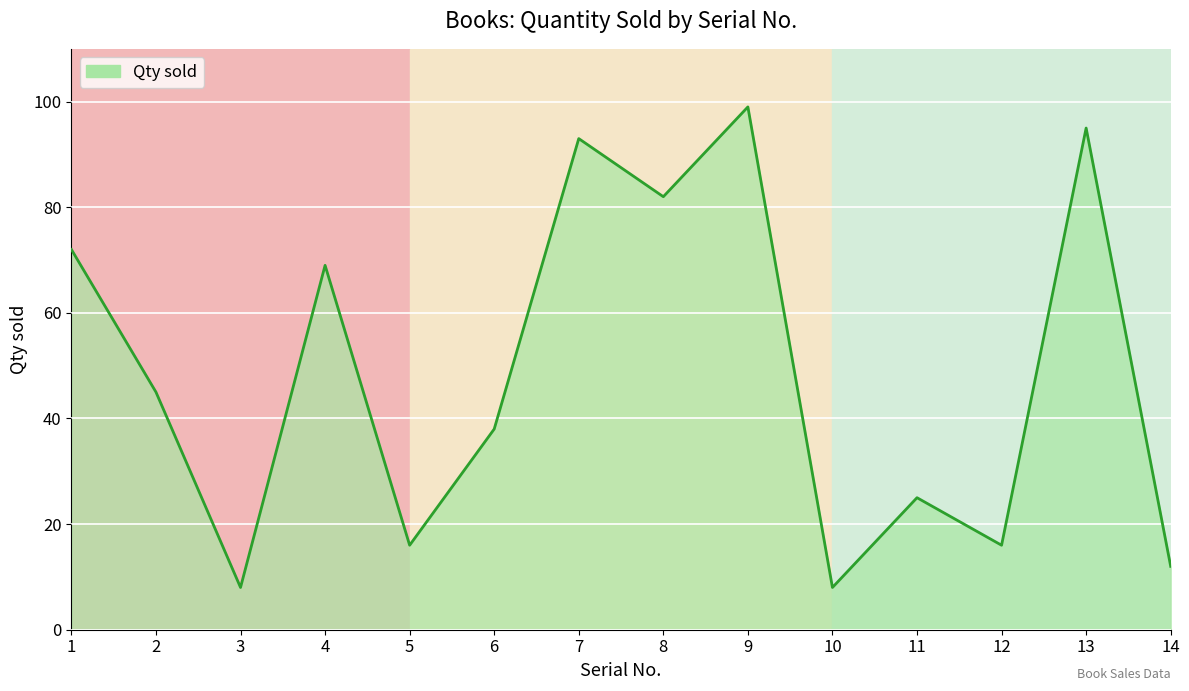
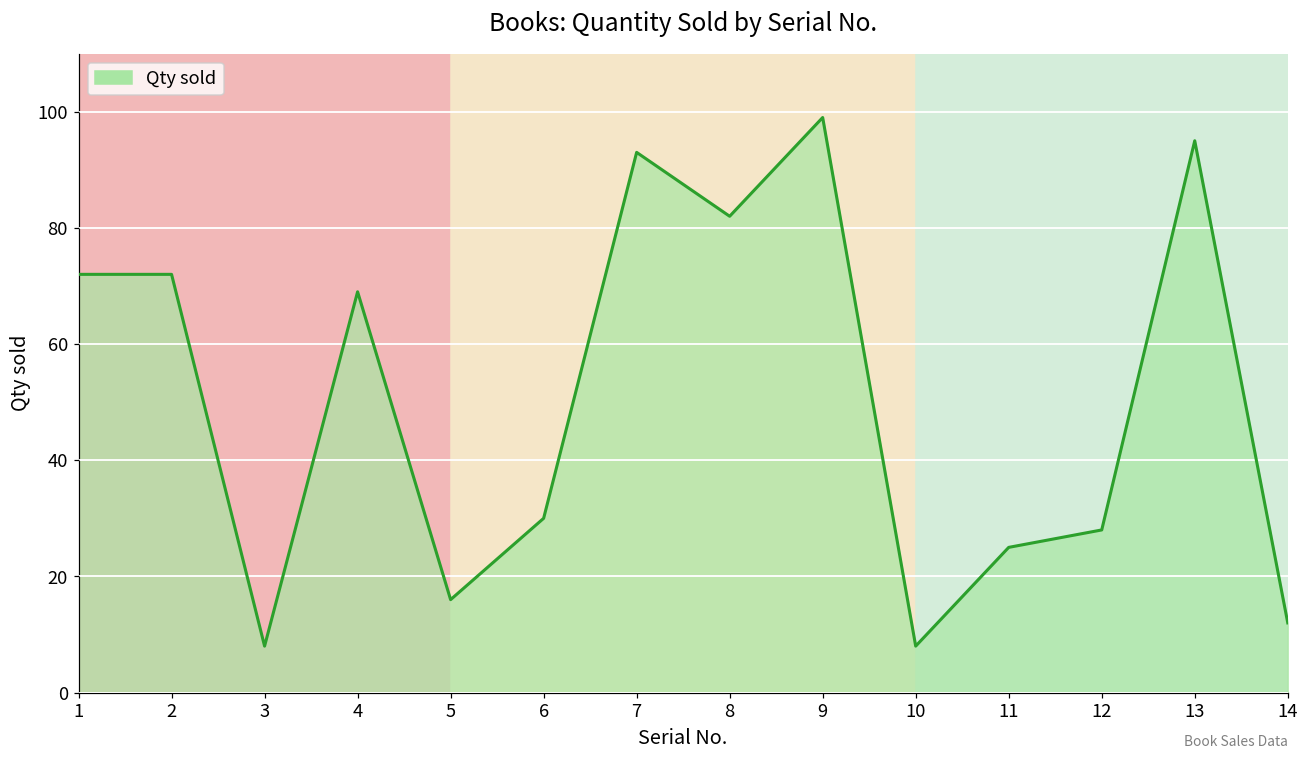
  {
    "1": 72,
-   "2": 45,
+   "2": 72,
    "3": 8,
    "4": 69,
    "5": 16,
-   "6": 38,
+   "6": 30,
    "7": 93,
    "8": 82,
    "9": 99,
    "10": 8,
    "11": 25,
-   "12": 16,
+   "12": 28,
    "13": 95,
    "14": 12
  }
